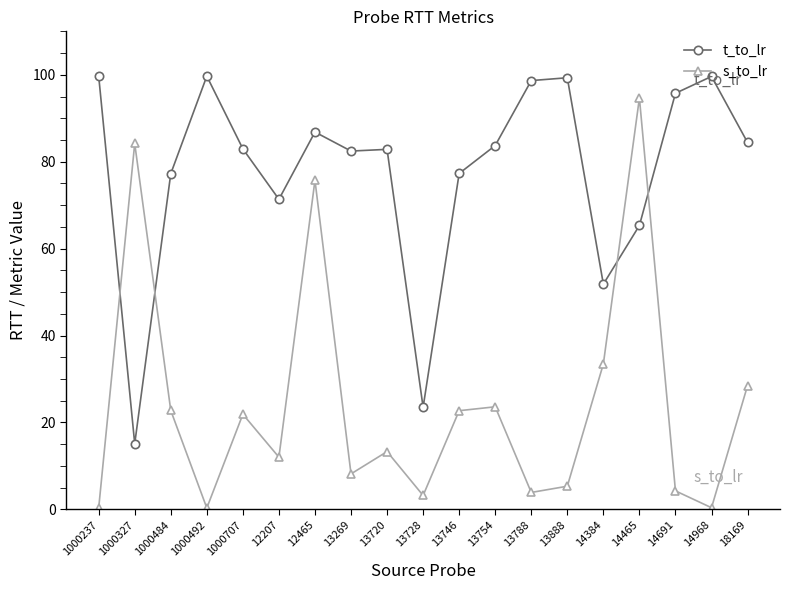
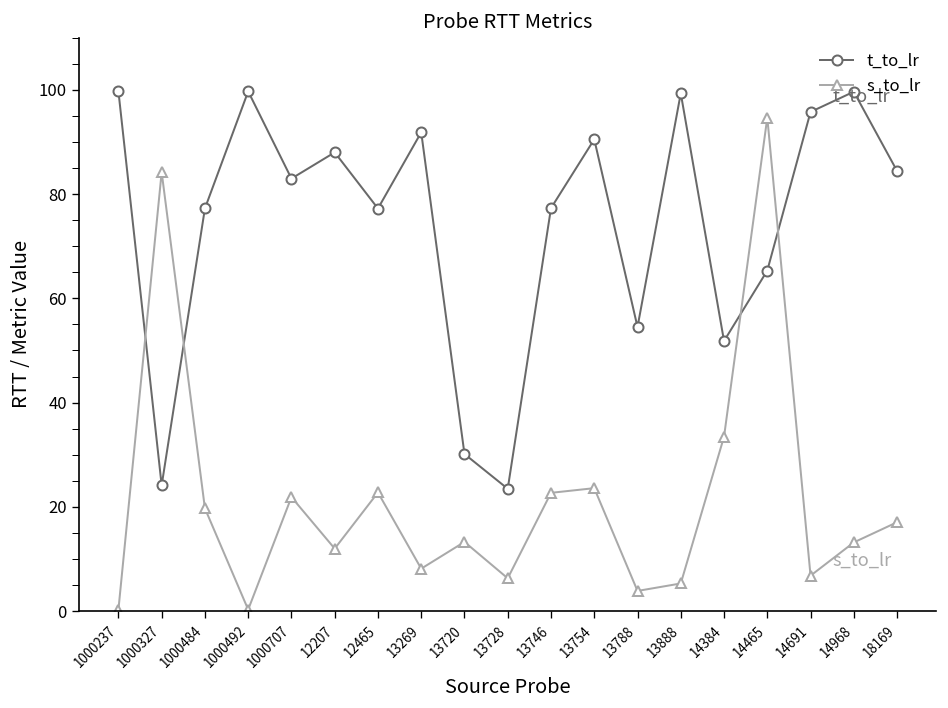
  {
    "t_to_lr": {
      "1000237": 100,
-     "1000327": 15,
+     "1000327": 24,
      "1000484": 77,
      "1000492": 100,
      "1000707": 83,
-     "12207": 71,
-     "12465": 87,
-     "13269": 82,
-     "13720": 83,
+     "12207": 88,
+     "12465": 77,
+     "13269": 92,
+     "13720": 30,
      "13728": 23,
      "13746": 77,
-     "13754": 84,
-     "13788": 99,
+     "13754": 90,
+     "13788": 55,
      "13888": 99,
      "14384": 52,
      "14465": 65,
      "14691": 96,
      "14968": 100,
      "18169": 84
    },
    "s_to_lr": {
      "1000237": 0,
      "1000327": 84,
-     "1000484": 23,
+     "1000484": 20,
      "1000492": 0,
      "1000707": 22,
      "12207": 12,
-     "12465": 76,
+     "12465": 23,
      "13269": 8,
      "13720": 13,
-     "13728": 3,
+     "13728": 6,
      "13746": 23,
      "13754": 24,
      "13788": 4,
      "13888": 5,
      "14384": 33,
      "14465": 95,
-     "14691": 4,
-     "14968": 0,
-     "18169": 28
+     "14691": 7,
+     "14968": 13,
+     "18169": 17
    }
  }
